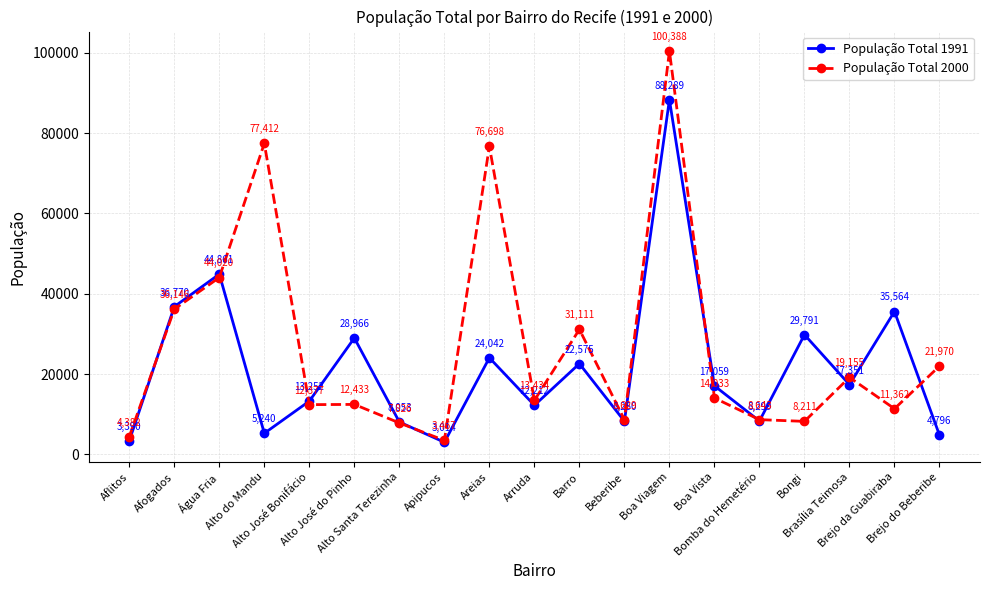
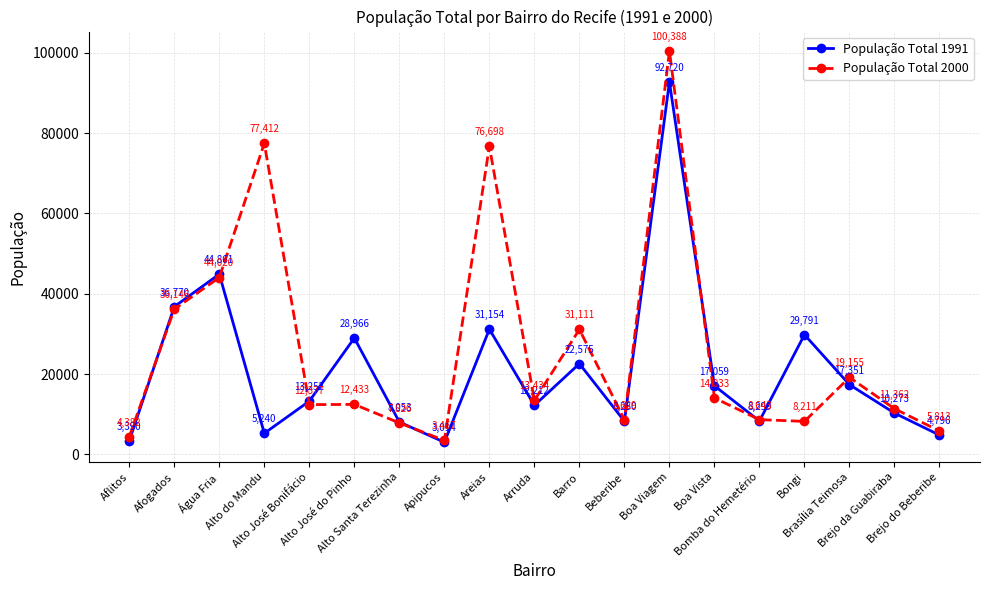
  {
    "População Total 1991": {
      "Alto do Mandu": "5,240",
      "Alto José do Pinho": "28,966",
-     "Areias": "24,042",
+     "Areias": "31,154",
      "Barro": "22,575",
-     "Boa Viagem": "88,289",
+     "Boa Viagem": "92,720",
      "Boa Vista": "17,059",
      "Bongi": "29,791",
-     "Brejo da Guabiraba": "35,564",
+     "Brejo da Guabiraba": "10,273",
      "Brejo do Beberibe": "4,796"
    },
    "População Total 2000": {
      "Alto do Mandu": "77,412",
      "Alto José do Pinho": "12,433",
      "Areias": "76,698",
      "Barro": "31,111",
      "Boa Viagem": "100,388",
      "Bongi": "8,211",
      "Brejo da Guabiraba": "11,362",
-     "Brejo do Beberibe": "21,970"
+     "Brejo do Beberibe": "5,813"
    }
  }
